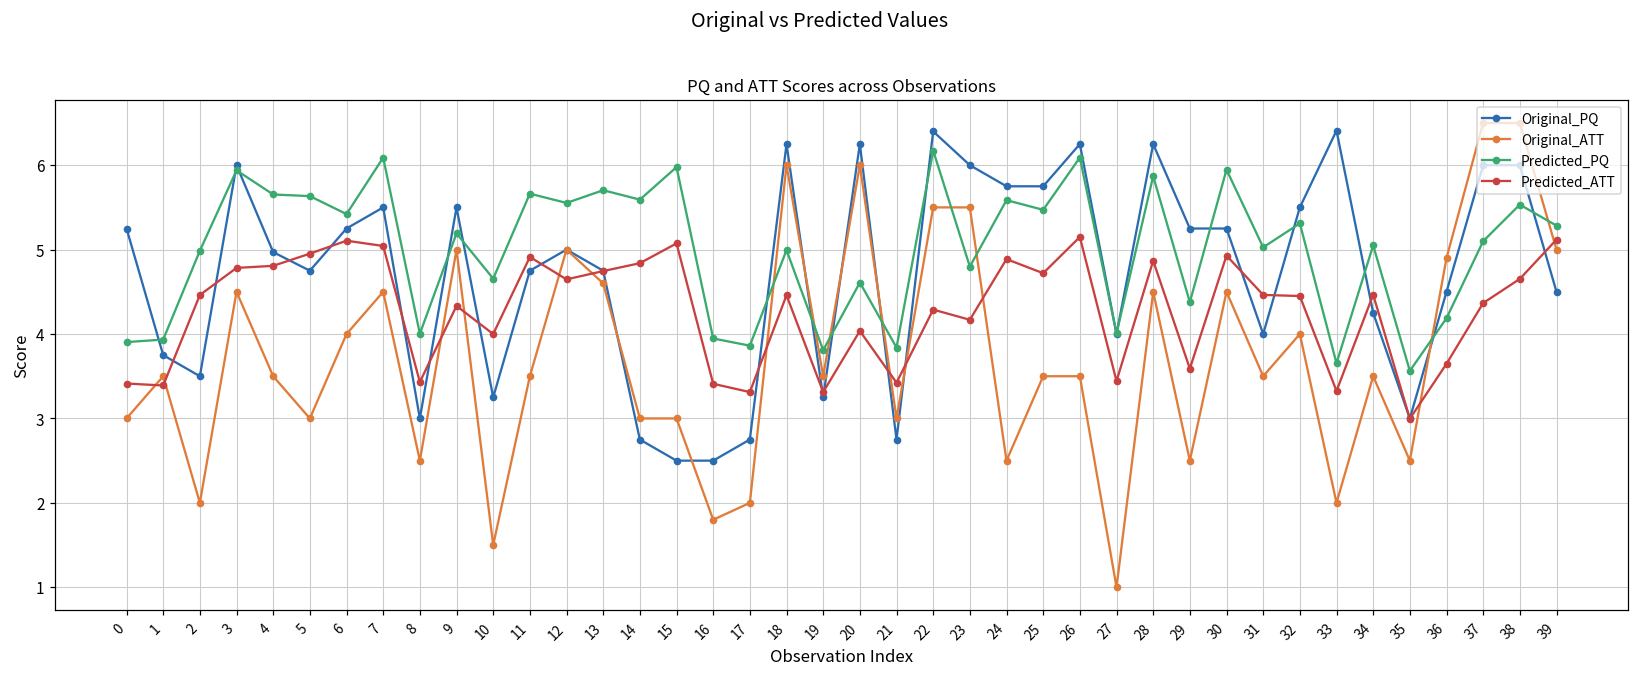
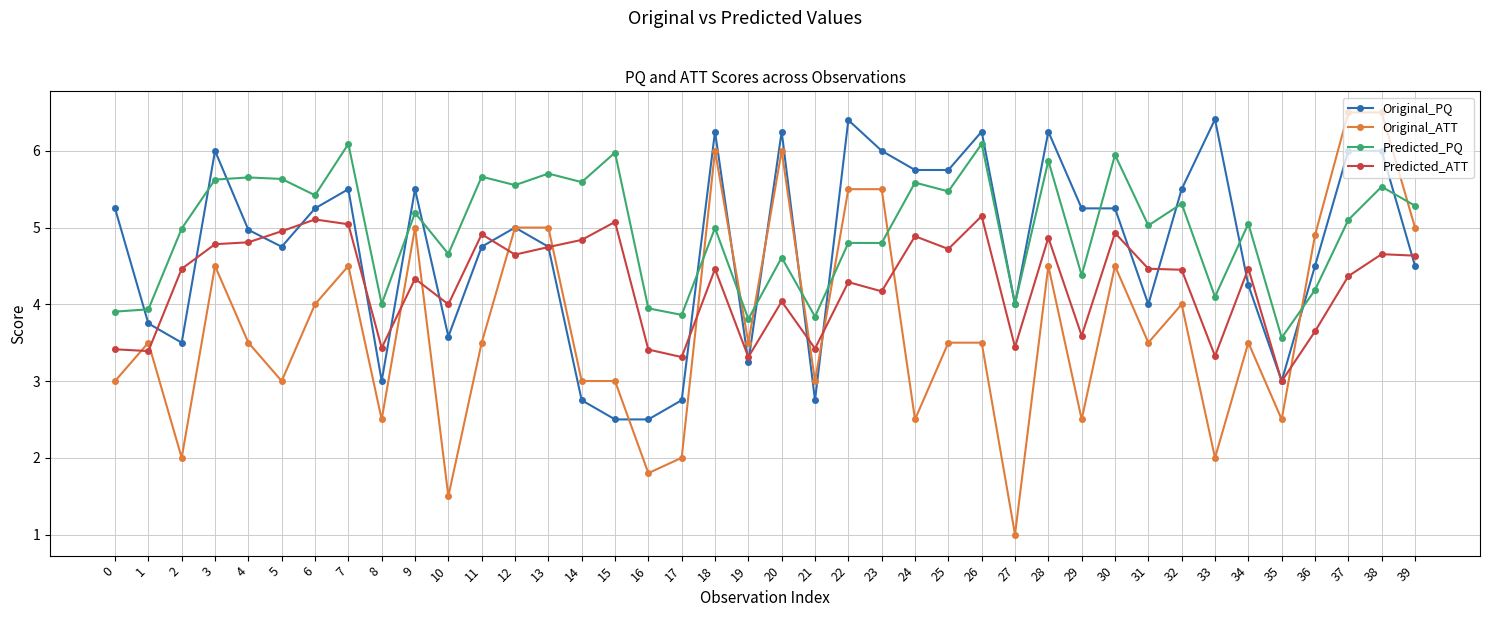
  {
    "Original_PQ": {
      "0": 5.3,
      "1": 3.8,
      "2": 3.5,
      "3": 6.0,
      "4": 5.0,
      "5": 4.8,
      "6": 5.3,
      "7": 5.5,
      "8": 3.0,
      "9": 5.5,
-     "10": 3.3,
+     "10": 3.6,
      "11": 4.8,
      "14": 2.8,
      "15": 2.5,
      "16": 2.5,
      "17": 2.8,
      "18": 6.3,
      "19": 3.3,
      "20": 6.3,
      "21": 2.8,
      "22": 6.4,
      "23": 6.0,
      "24": 5.8,
      "25": 5.8,
      "26": 6.3,
      "28": 6.3,
      "29": 5.3,
      "30": 5.3,
      "31": 4.0,
      "32": 5.5,
      "33": 6.4,
      "34": 4.3,
      "36": 4.5,
      "39": 4.5
    },
    "Original_ATT": {
      "0": 3.0,
      "1": 3.5,
      "2": 2.0,
      "3": 4.5,
      "4": 3.5,
      "5": 3.0,
      "6": 4.0,
      "7": 4.5,
      "8": 2.5,
      "9": 5.0,
      "10": 1.5,
      "11": 3.5,
-     "13": 4.6,
+     "13": 5.0,
      "14": 3.0,
      "15": 3.0,
      "16": 1.8,
      "17": 2.0,
      "18": 6.0,
      "19": 3.5,
      "20": 6.0,
      "21": 3.0,
      "22": 5.5,
      "23": 5.5,
      "24": 2.5,
      "25": 3.5,
      "26": 3.5,
      "27": 1.0,
      "28": 4.5,
      "29": 2.5,
      "30": 4.5,
      "31": 3.5,
      "32": 4.0,
      "33": 2.0,
      "34": 3.5,
      "35": 2.5,
      "36": 4.9,
      "39": 5.0
    },
    "Predicted_PQ": {
      "0": 3.9,
      "1": 3.9,
      "2": 5.0,
-     "3": 5.9,
+     "3": 5.6,
      "4": 5.7,
      "5": 5.6,
      "6": 5.4,
      "7": 6.1,
      "8": 4.0,
      "9": 5.2,
      "10": 4.7,
      "11": 5.7,
      "12": 5.6,
      "13": 5.7,
      "14": 5.6,
      "15": 6.0,
      "16": 3.9,
      "17": 3.9,
      "18": 5.0,
      "19": 3.8,
      "20": 4.6,
      "21": 3.8,
-     "22": 6.2,
+     "22": 4.8,
      "23": 4.8,
      "24": 5.6,
      "25": 5.5,
      "26": 6.1,
      "28": 5.9,
      "29": 4.4,
      "30": 5.9,
      "31": 5.0,
      "32": 5.3,
-     "33": 3.7,
+     "33": 4.1,
      "34": 5.1,
      "35": 3.6,
      "36": 4.2,
      "37": 5.1,
      "38": 5.5,
      "39": 5.3
    },
    "Predicted_ATT": {
      "0": 3.4,
      "1": 3.4,
      "2": 4.5,
      "3": 4.8,
      "4": 4.8,
      "5": 5.0,
      "6": 5.1,
      "7": 5.0,
      "8": 3.4,
      "9": 4.3,
      "10": 4.0,
      "11": 4.9,
      "12": 4.6,
      "14": 4.8,
      "15": 5.1,
      "16": 3.4,
      "17": 3.3,
      "18": 4.5,
      "19": 3.3,
      "20": 4.0,
      "21": 3.4,
      "22": 4.3,
      "23": 4.2,
      "24": 4.9,
      "25": 4.7,
      "26": 5.1,
      "27": 3.4,
      "28": 4.9,
      "29": 3.6,
      "30": 4.9,
      "31": 4.5,
      "32": 4.5,
      "33": 3.3,
      "34": 4.5,
      "36": 3.6,
      "37": 4.4,
      "38": 4.7,
-     "39": 5.1
+     "39": 4.6
    }
  }
